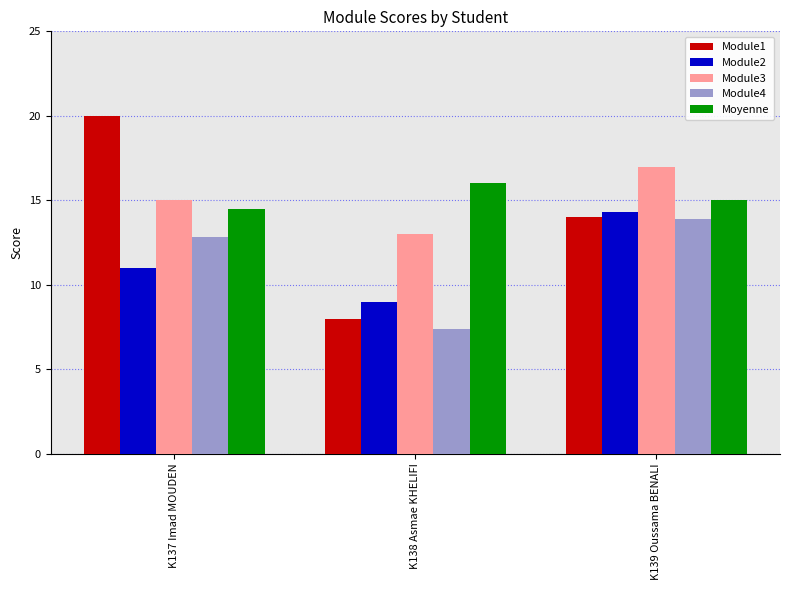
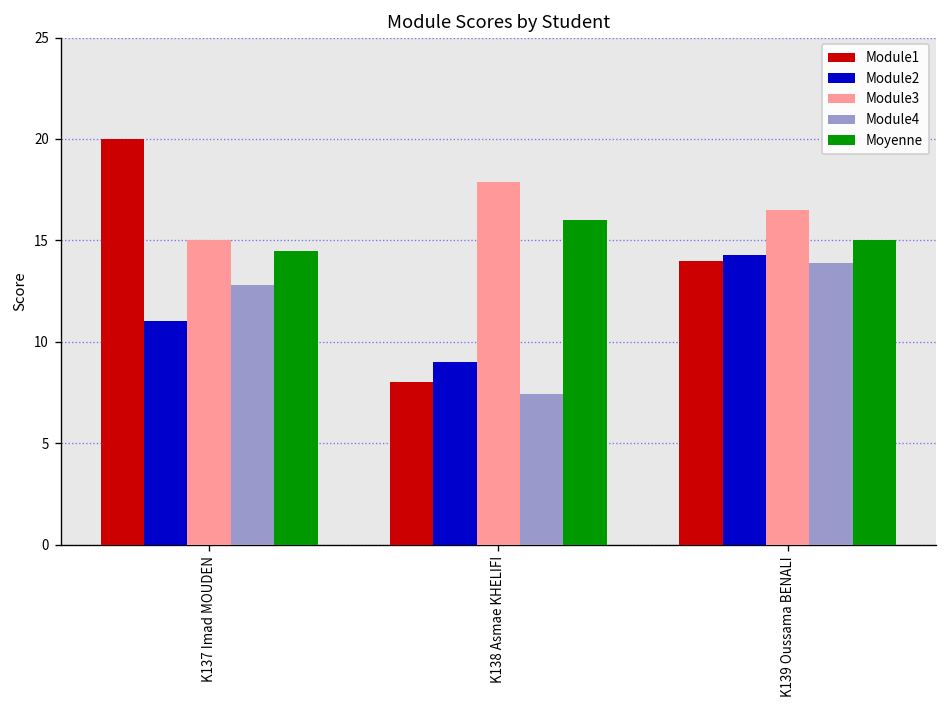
  {
    "Module1": {
      "K137 Imad MOUDEN": 20.0,
      "K138 Asmae KHELIFI": 8.0,
      "K139 Oussama BENALI": 14.0
    },
    "Module2": {
      "K137 Imad MOUDEN": 11.0,
      "K138 Asmae KHELIFI": 9.0,
      "K139 Oussama BENALI": 14.3
    },
    "Module3": {
      "K137 Imad MOUDEN": 15.0,
-     "K138 Asmae KHELIFI": 13.0,
-     "K139 Oussama BENALI": 17.0
+     "K138 Asmae KHELIFI": 17.9,
+     "K139 Oussama BENALI": 16.5
    },
    "Module4": {
      "K137 Imad MOUDEN": 12.8,
      "K138 Asmae KHELIFI": 7.4,
      "K139 Oussama BENALI": 13.9
    },
    "Moyenne": {
      "K137 Imad MOUDEN": 14.5,
      "K138 Asmae KHELIFI": 16.0,
      "K139 Oussama BENALI": 15.0
    }
  }
